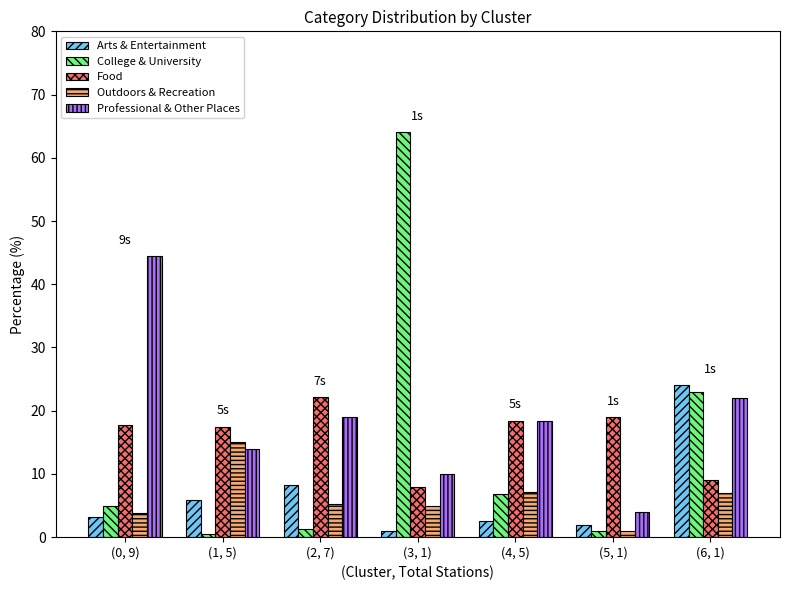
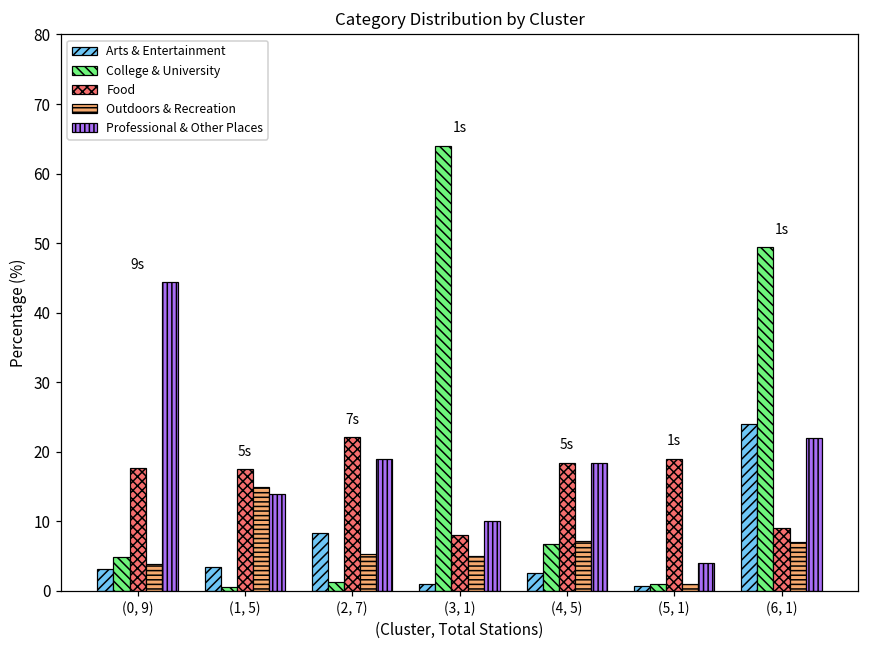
  {
    "Arts & Entertainment": {
      "(0, 9)": 3,
-     "(1, 5)": 6,
+     "(1, 5)": 4,
      "(2, 7)": 8,
      "(3, 1)": 1,
      "(4, 5)": 3,
-     "(5, 1)": 2,
+     "(5, 1)": 1,
      "(6, 1)": 24
    },
    "College & University": {
      "(0, 9)": 5,
      "(1, 5)": 1,
      "(2, 7)": 1,
      "(4, 5)": 7,
      "(5, 1)": 1,
-     "(6, 1)": 23
+     "(6, 1)": 49
    },
    "Professional & Other Places": {
      "(1, 5)": 14,
      "(2, 7)": 19,
      "(3, 1)": 10,
      "(4, 5)": 18,
      "(5, 1)": 4,
      "(6, 1)": 22
    }
  }
